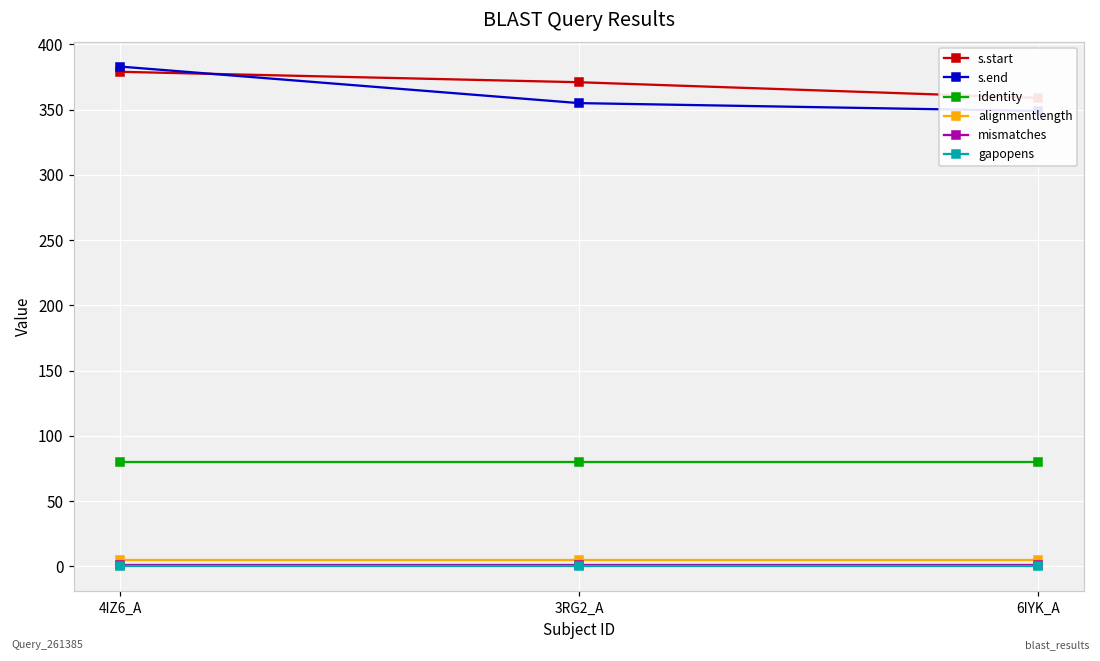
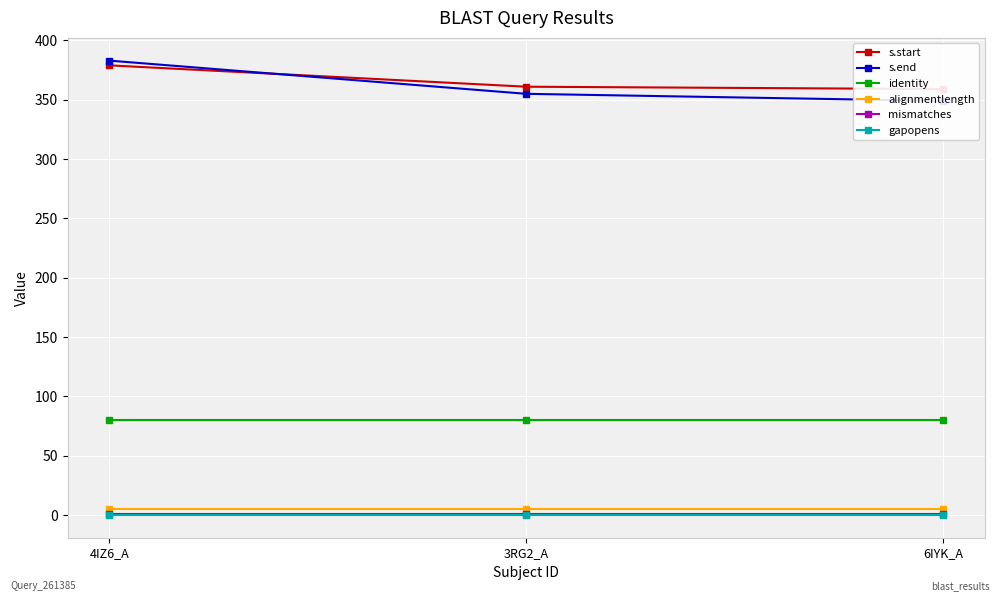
  {
    "s.start": {
      "4IZ6_A": 379,
-     "3RG2_A": 371
+     "3RG2_A": 361
    },
    "s.end": {
      "4IZ6_A": 383,
      "3RG2_A": 355
    },
    "identity": {
      "4IZ6_A": 80,
      "3RG2_A": 80,
      "6IYK_A": 80
    },
    "alignmentlength": {
      "4IZ6_A": 5,
      "3RG2_A": 5,
      "6IYK_A": 5
    }
  }
